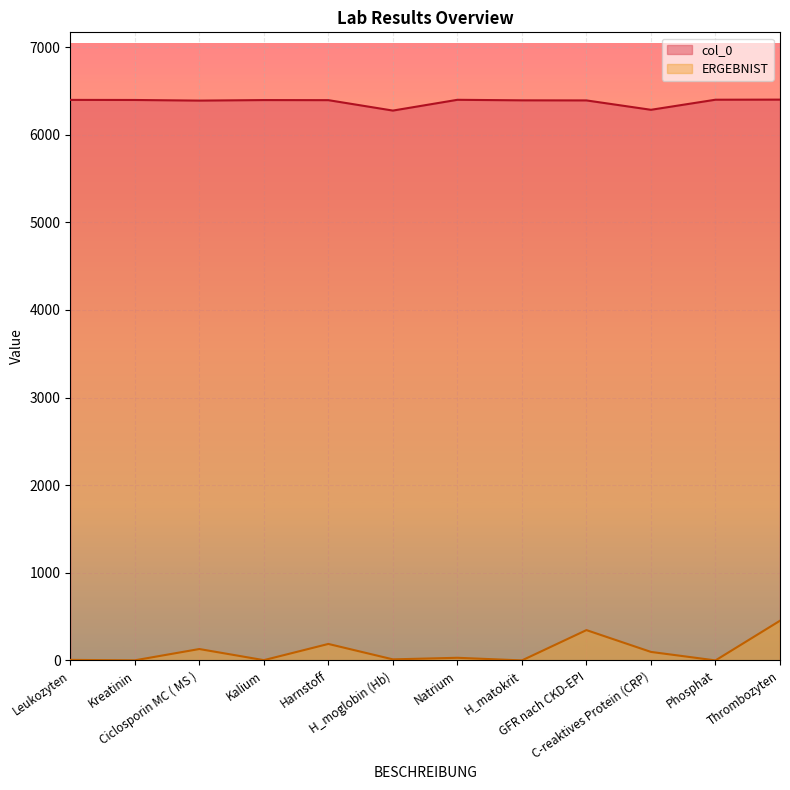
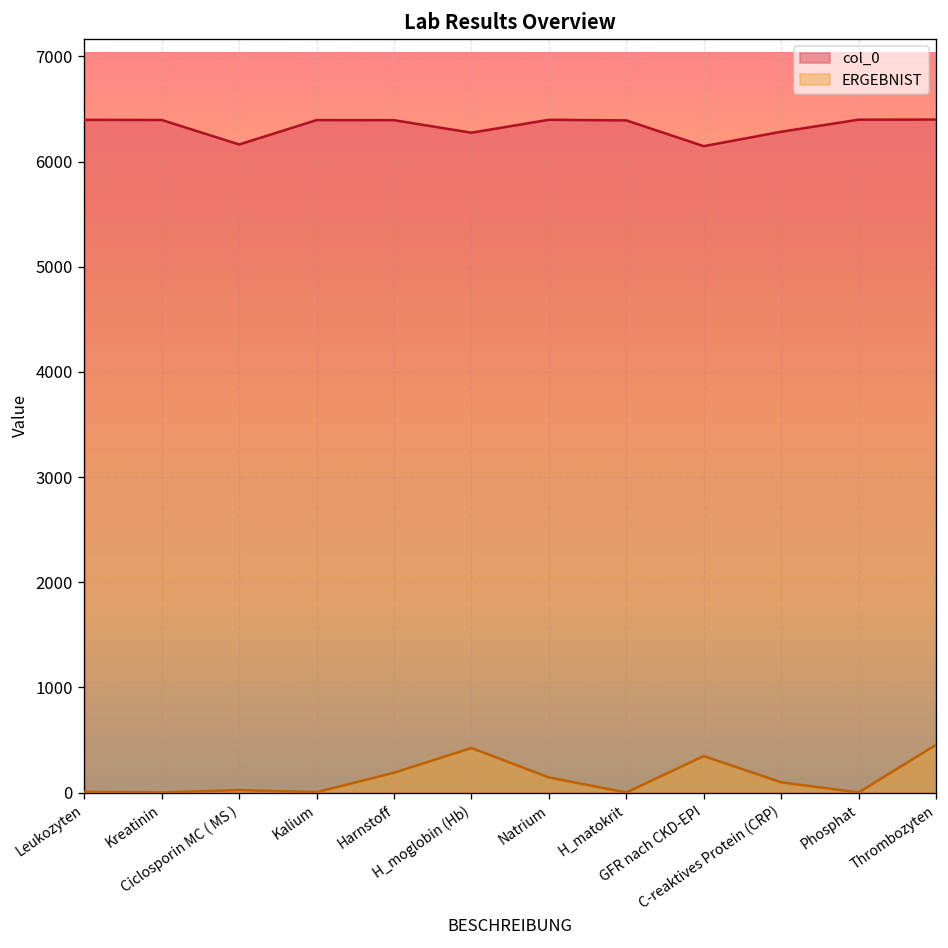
  {
    "col_0": {
      "Leukozyten": 6400,
      "Kreatinin": 6400,
-     "Ciclosporin MC ( MS )": 6400,
+     "Ciclosporin MC ( MS )": 6200,
      "Kalium": 6400,
      "Harnstoff": 6400,
      "H_moglobin (Hb)": 6300,
      "Natrium": 6400,
      "H_matokrit": 6400,
-     "GFR nach CKD-EPI": 6400,
+     "GFR nach CKD-EPI": 6100,
      "C-reaktives Protein (CRP)": 6300,
      "Phosphat": 6400,
      "Thrombozyten": 6400
    },
    "ERGEBNIST": {
      "Leukozyten": 0,
      "Kreatinin": 0,
-     "Ciclosporin MC ( MS )": 100,
+     "Ciclosporin MC ( MS )": 0,
      "Kalium": 0,
      "Harnstoff": 200,
-     "H_moglobin (Hb)": 0,
-     "Natrium": 0,
+     "H_moglobin (Hb)": 400,
+     "Natrium": 100,
      "H_matokrit": 0,
      "GFR nach CKD-EPI": 300,
      "C-reaktives Protein (CRP)": 100,
      "Phosphat": 0,
      "Thrombozyten": 500
    }
  }
